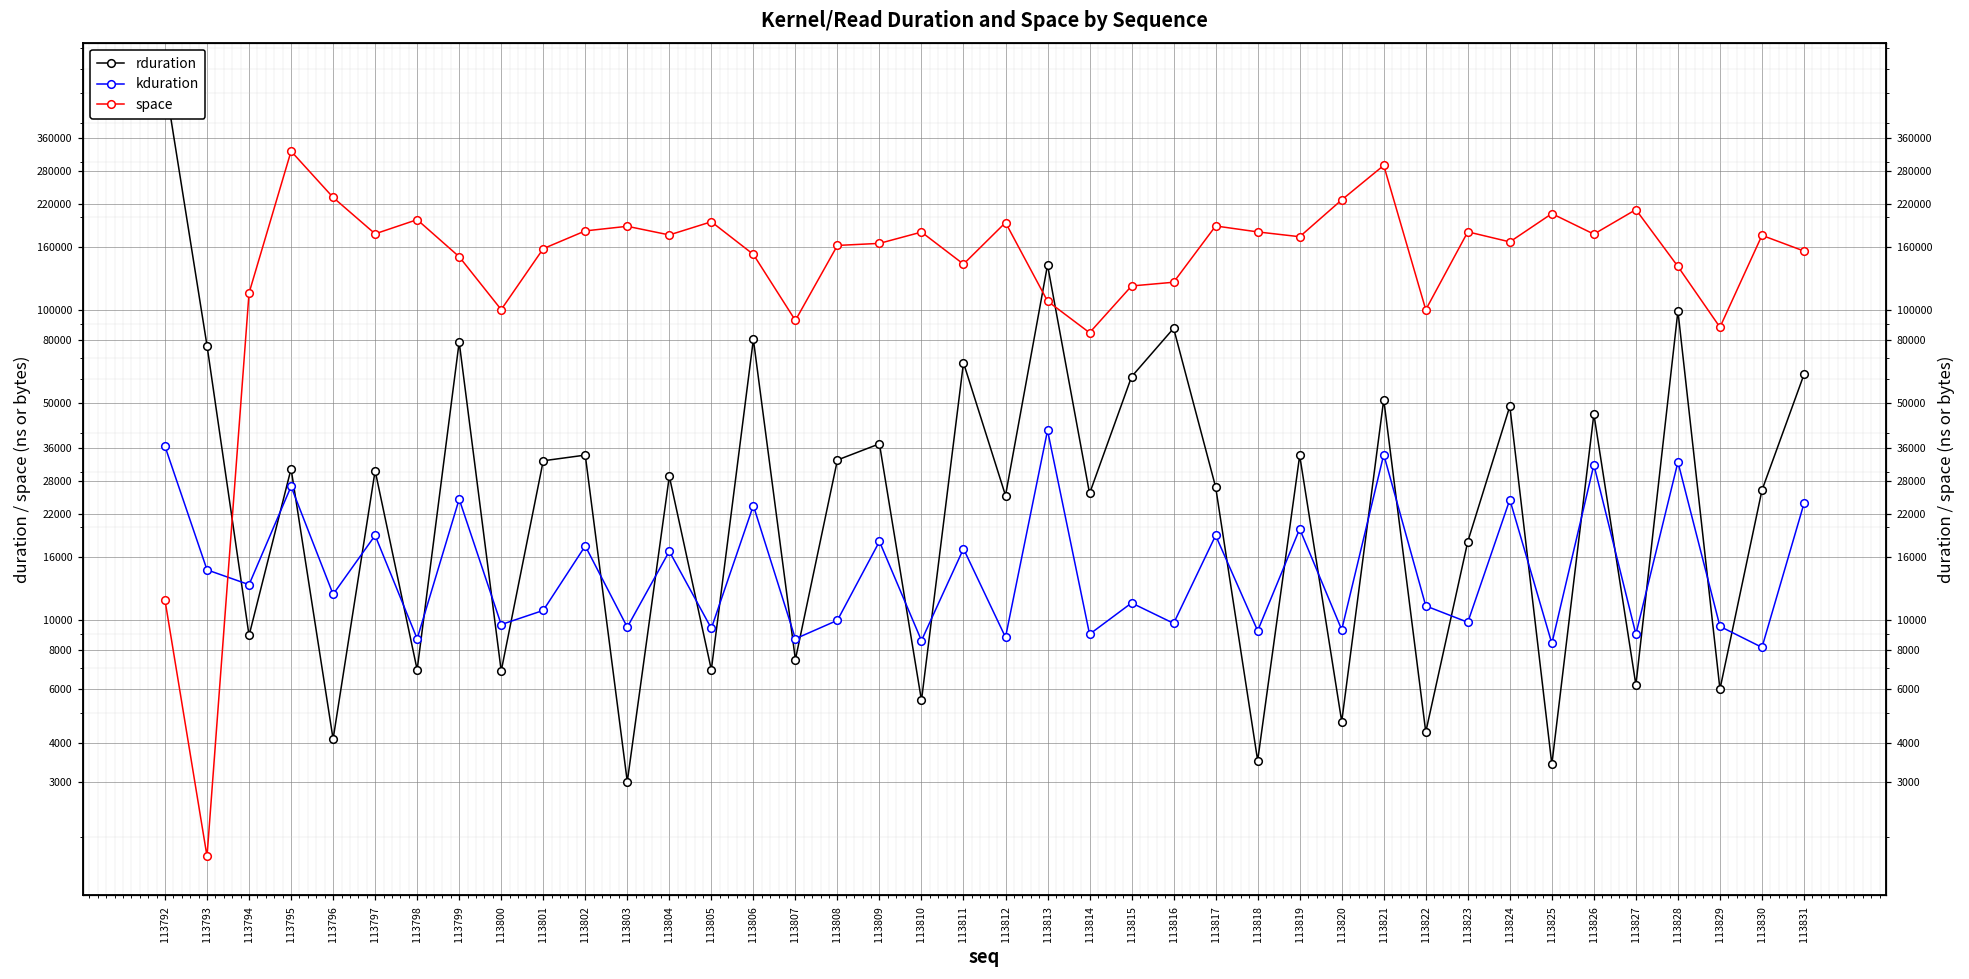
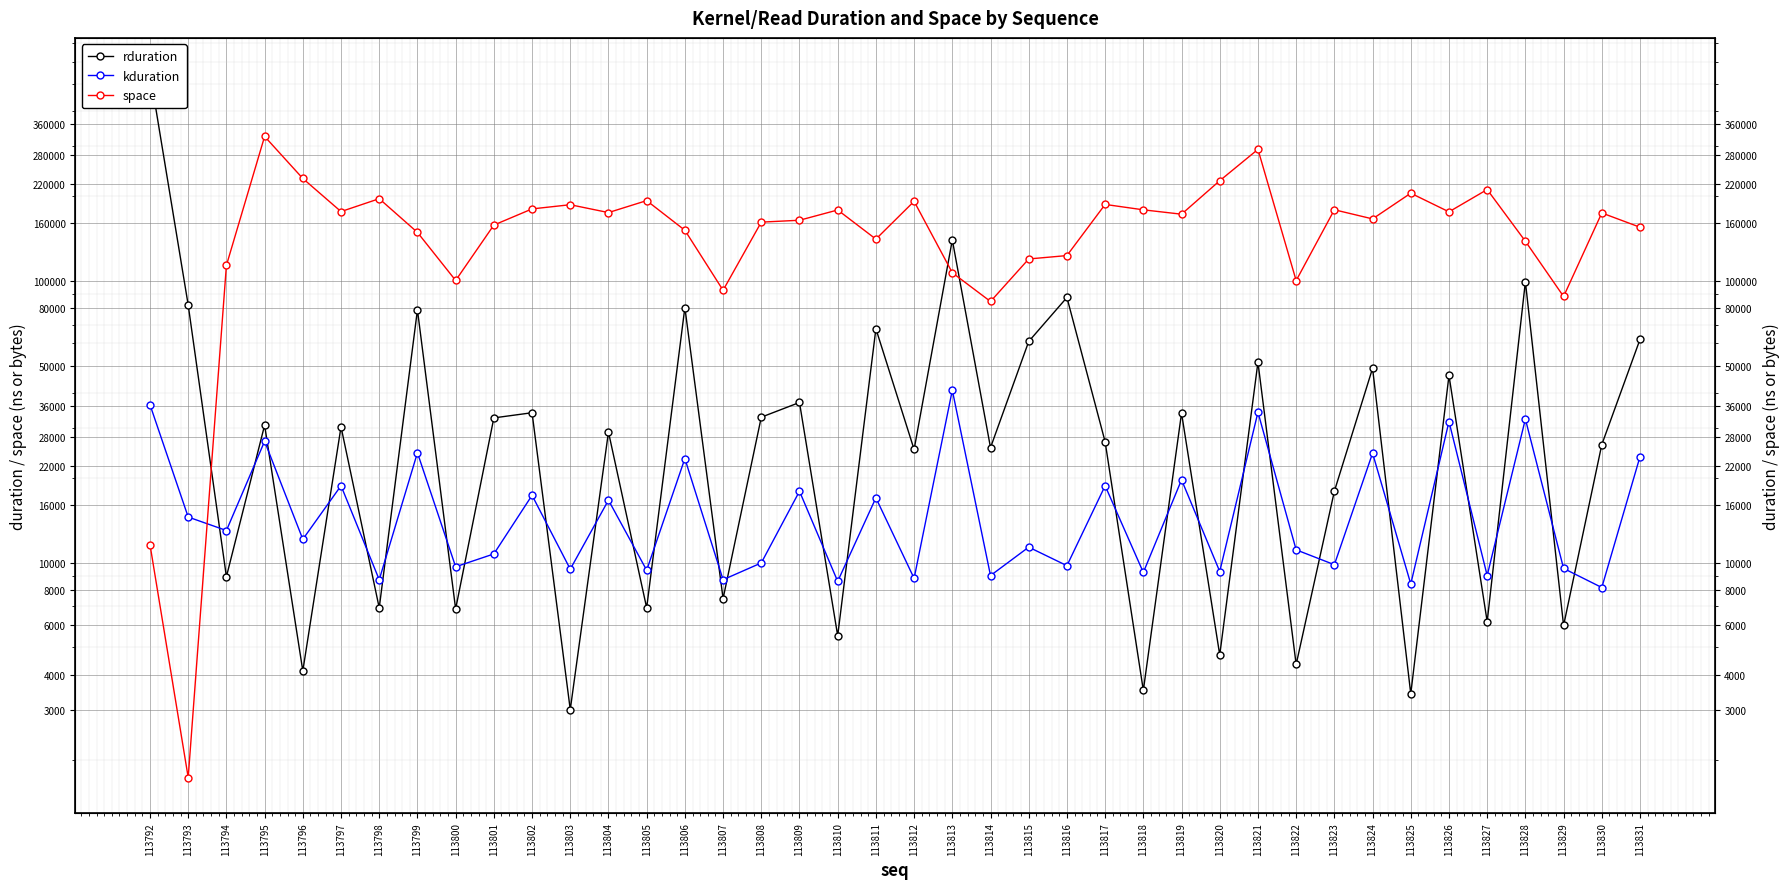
  {
    "rduration": {
-     "113793": 77000,
+     "113793": 82000,
      "113794": 8900,
      "113795": 31000,
      "113796": 4100,
      "113797": 30000,
      "113798": 6900,
      "113799": 79000,
      "113800": 6800,
      "113801": 33000,
      "113802": 34000,
      "113803": 3000,
      "113804": 29000,
      "113805": 6900,
      "113806": 80000,
      "113807": 7500,
      "113808": 33000,
      "113809": 37000,
      "113810": 5500,
      "113811": 68000,
      "113812": 25000,
      "113813": 140000,
      "113814": 26000,
      "113815": 61000,
      "113816": 87000,
      "113817": 27000,
      "113818": 3500,
      "113819": 34000,
      "113820": 4700,
      "113821": 51000,
      "113822": 4400,
      "113823": 18000,
      "113824": 49000,
      "113825": 3400,
      "113826": 46000,
      "113827": 6200,
      "113828": 99000,
      "113829": 6000,
      "113830": 26000,
      "113831": 62000
    },
    "kduration": {
      "113792": 36000,
      "113793": 15000,
      "113794": 13000,
      "113795": 27000,
      "113796": 12100,
      "113797": 19000,
      "113798": 8700,
      "113799": 25000,
      "113800": 9700,
      "113801": 10700,
      "113802": 17000,
      "113803": 9500,
      "113804": 17000,
      "113805": 9400,
      "113806": 23000,
      "113807": 8700,
      "113808": 10000,
      "113809": 18000,
      "113810": 8600,
      "113811": 17000,
      "113812": 8800,
      "113813": 41000,
      "113814": 9000,
      "113815": 11400,
      "113816": 9800,
      "113817": 19000,
      "113818": 9200,
      "113819": 20000,
      "113820": 9300,
      "113821": 34000,
      "113822": 11100,
      "113823": 9800,
      "113824": 24000,
      "113825": 8400,
      "113826": 32000,
      "113827": 9000,
      "113828": 32000,
      "113829": 9500,
      "113830": 8200,
      "113831": 24000
    },
    "space": {
      "113792": 11600,
      "113793": 1700,
      "113794": 114000,
      "113795": 330000,
      "113796": 230000,
      "113797": 180000,
      "113798": 200000,
      "113799": 150000,
      "113800": 100000,
      "113801": 160000,
      "113802": 180000,
      "113803": 190000,
      "113804": 170000,
      "113805": 190000,
      "113806": 150000,
      "113807": 93000,
      "113808": 160000,
      "113809": 160000,
      "113810": 180000,
      "113811": 140000,
      "113812": 190000,
      "113813": 107000,
      "113814": 85000,
      "113815": 120000,
      "113816": 120000,
      "113817": 190000,
      "113818": 180000,
      "113819": 170000,
      "113820": 230000,
      "113821": 290000,
      "113822": 100000,
      "113823": 180000,
      "113824": 170000,
      "113825": 200000,
      "113826": 180000,
      "113827": 210000,
      "113828": 140000,
      "113829": 88000,
      "113830": 170000,
      "113831": 160000
    }
  }
